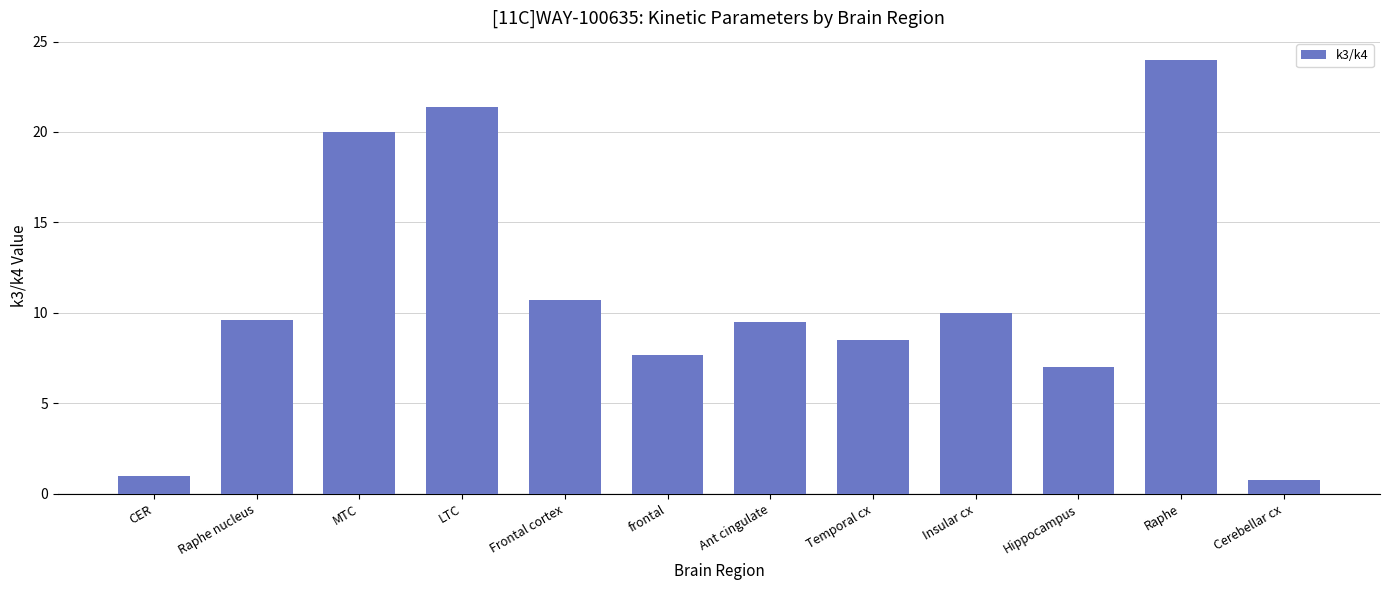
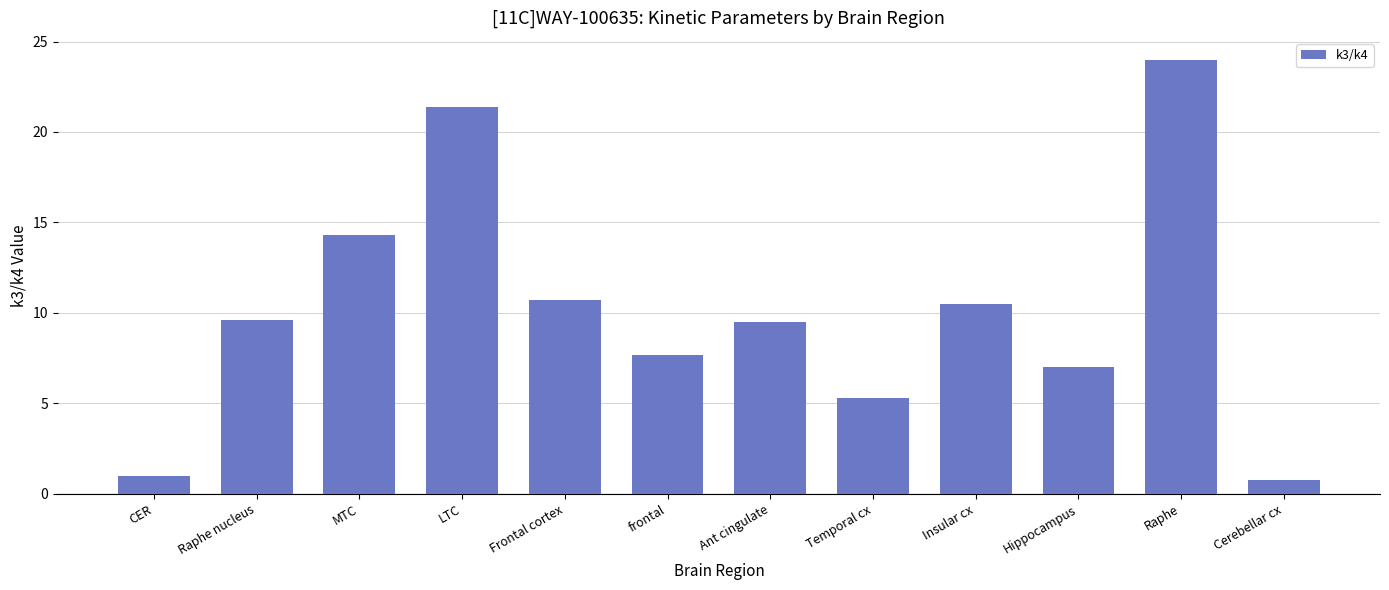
  {
    "CER": 1.0,
    "Raphe nucleus": 9.6,
-   "MTC": 20.0,
+   "MTC": 14.3,
    "LTC": 21.4,
    "Frontal cortex": 10.7,
    "frontal": 7.7,
    "Ant cingulate": 9.5,
-   "Temporal cx": 8.5,
-   "Insular cx": 10.0,
+   "Temporal cx": 5.3,
+   "Insular cx": 10.5,
    "Hippocampus": 7.0,
    "Raphe": 24.0,
    "Cerebellar cx": 0.8
  }
